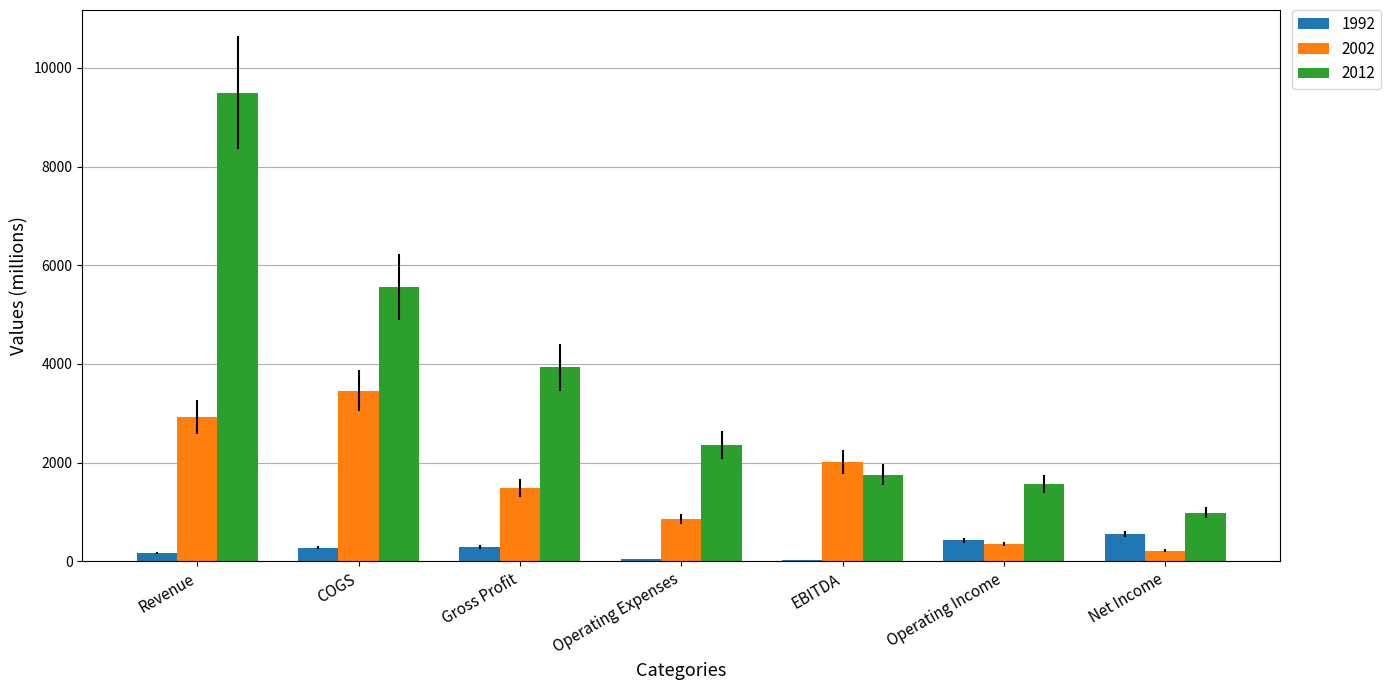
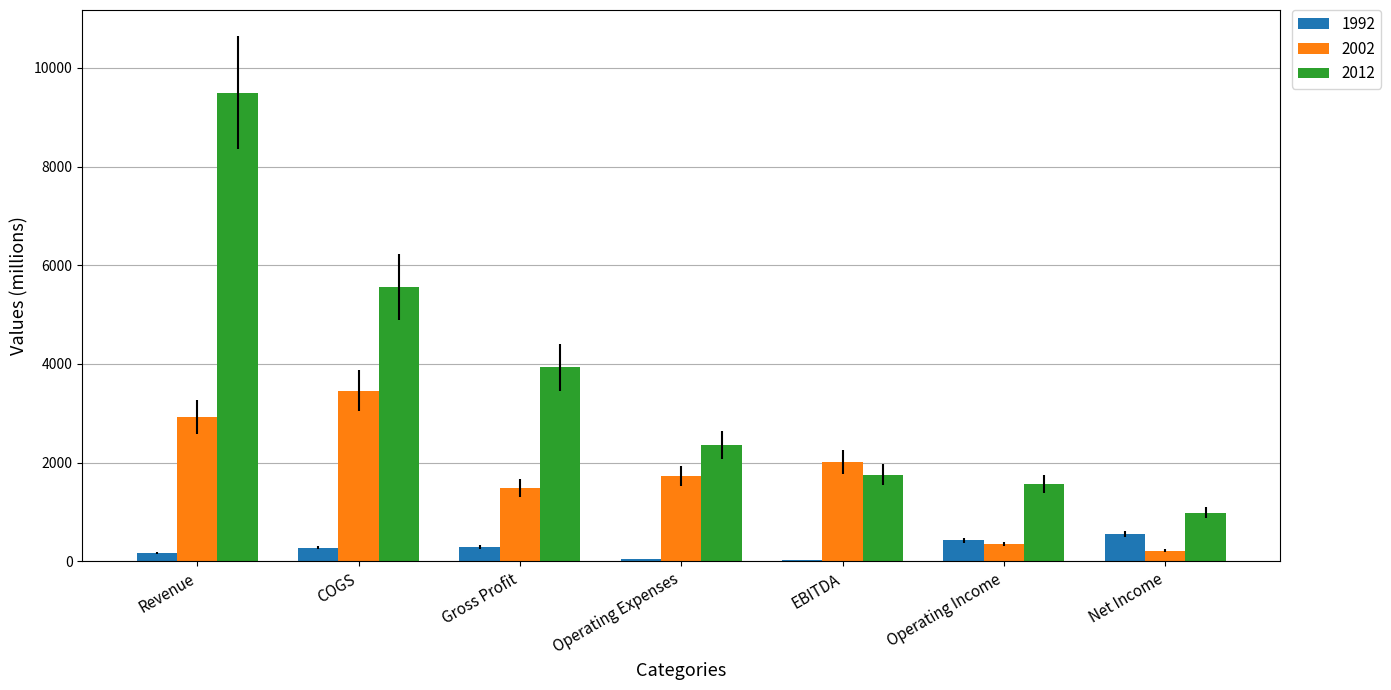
  {
    "1992": {
      "Revenue": 200,
      "COGS": 300,
      "Gross Profit": 300,
      "Operating Expenses": 100,
      "Operating Income": 400,
      "Net Income": 600
    },
    "2002": {
      "Revenue": 2900,
      "COGS": 3500,
      "Gross Profit": 1500,
-     "Operating Expenses": 900,
+     "Operating Expenses": 1700,
      "EBITDA": 2000,
      "Operating Income": 300,
      "Net Income": 200
    },
    "2012": {
      "Revenue": 9500,
      "COGS": 5600,
      "Gross Profit": 3900,
      "Operating Expenses": 2400,
      "EBITDA": 1800,
      "Operating Income": 1600,
      "Net Income": 1000
    }
  }
